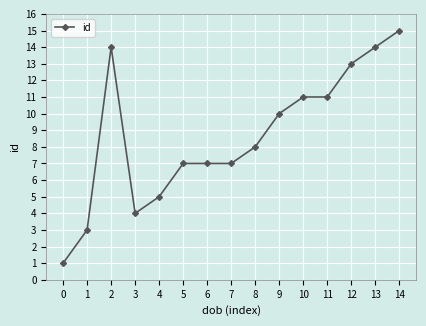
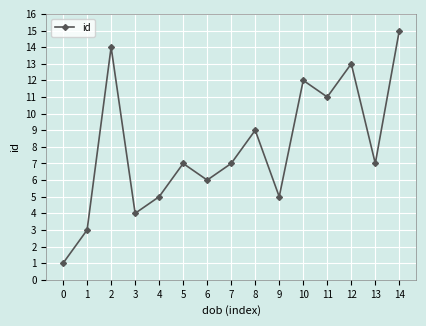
  {
    "0": 1,
    "1": 3,
    "2": 14,
    "3": 4,
    "4": 5,
    "5": 7,
-   "6": 7,
+   "6": 6,
    "7": 7,
-   "8": 8,
-   "9": 10,
-   "10": 11,
+   "8": 9,
+   "9": 5,
+   "10": 12,
    "11": 11,
    "12": 13,
-   "13": 14,
+   "13": 7,
    "14": 15
  }
